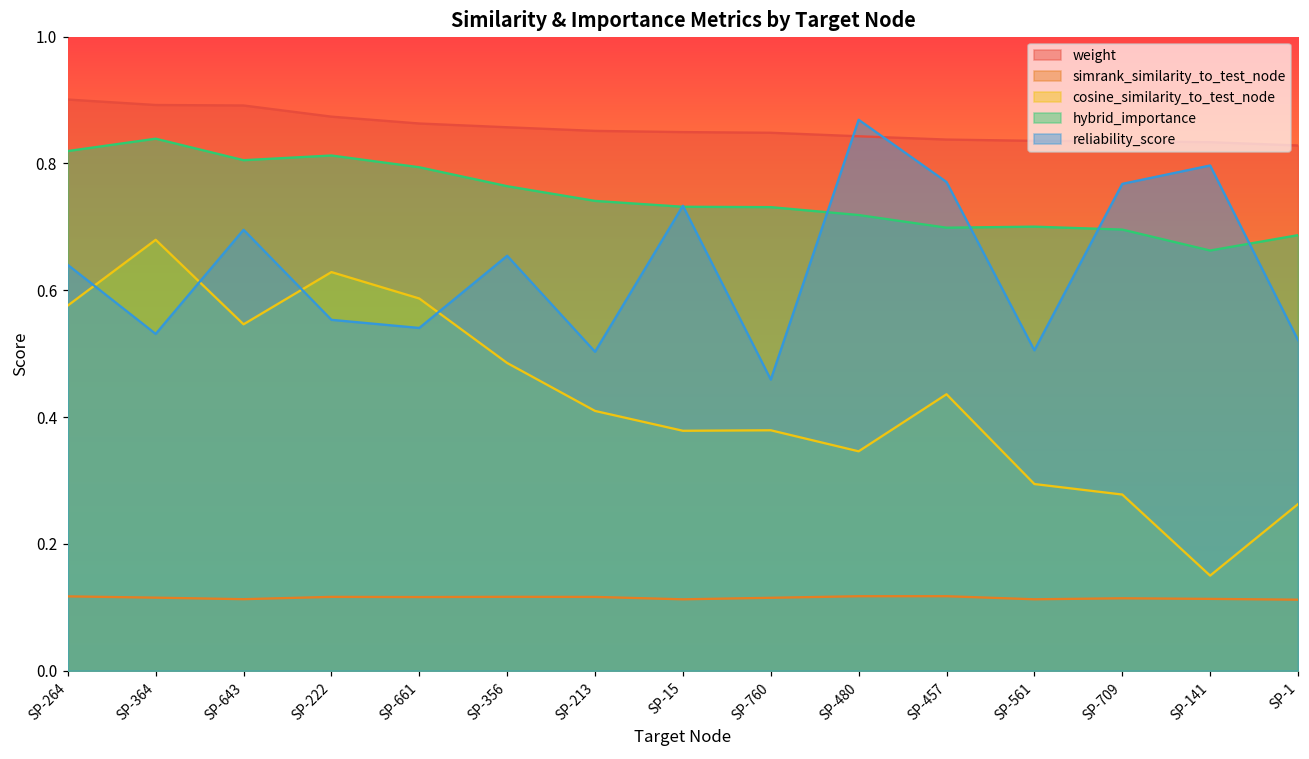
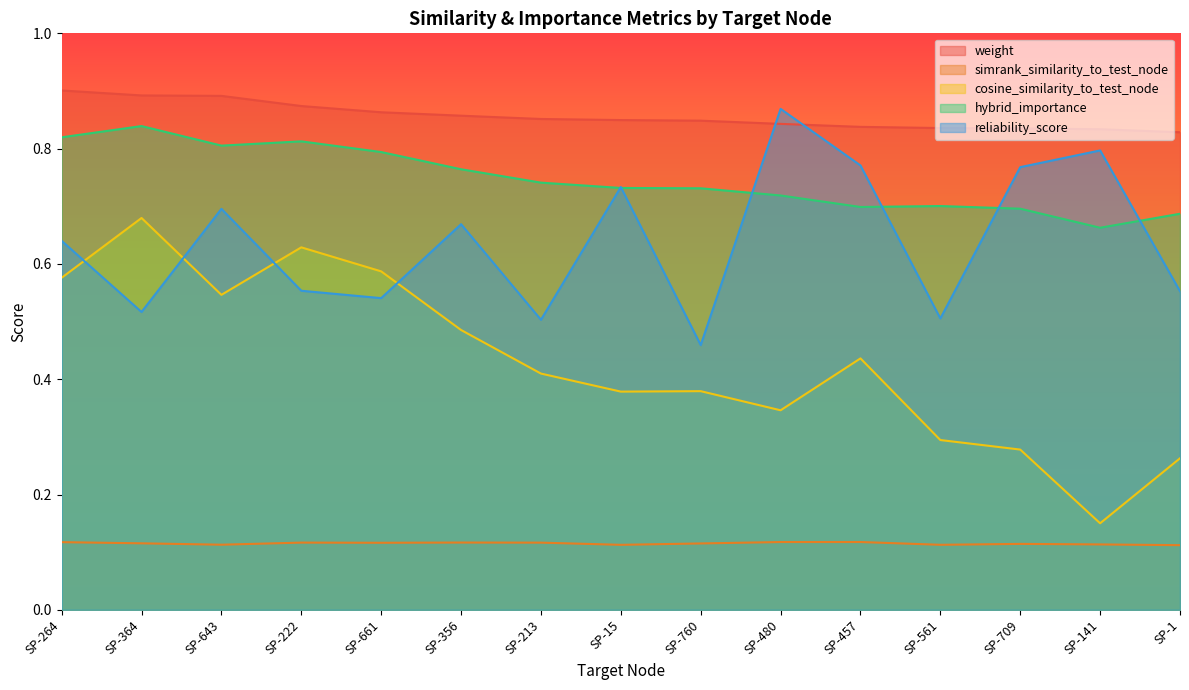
  {
    "hybrid_importance": {
      "SP-264": 0.82,
      "SP-364": 0.84,
      "SP-643": 0.81,
      "SP-222": 0.81,
      "SP-661": 0.79,
      "SP-356": 0.76,
      "SP-213": 0.74,
      "SP-760": 0.73,
      "SP-480": 0.72,
      "SP-457": 0.70,
      "SP-561": 0.70,
      "SP-709": 0.70,
      "SP-141": 0.66,
      "SP-1": 0.69
    },
    "reliability_score": {
      "SP-264": 0.64,
-     "SP-364": 0.53,
+     "SP-364": 0.52,
      "SP-643": 0.70,
      "SP-222": 0.55,
      "SP-661": 0.54,
-     "SP-356": 0.65,
+     "SP-356": 0.67,
      "SP-213": 0.50,
      "SP-760": 0.46,
      "SP-480": 0.87,
      "SP-457": 0.77,
      "SP-561": 0.51,
      "SP-709": 0.77,
      "SP-141": 0.80,
-     "SP-1": 0.52
+     "SP-1": 0.55
    }
  }
